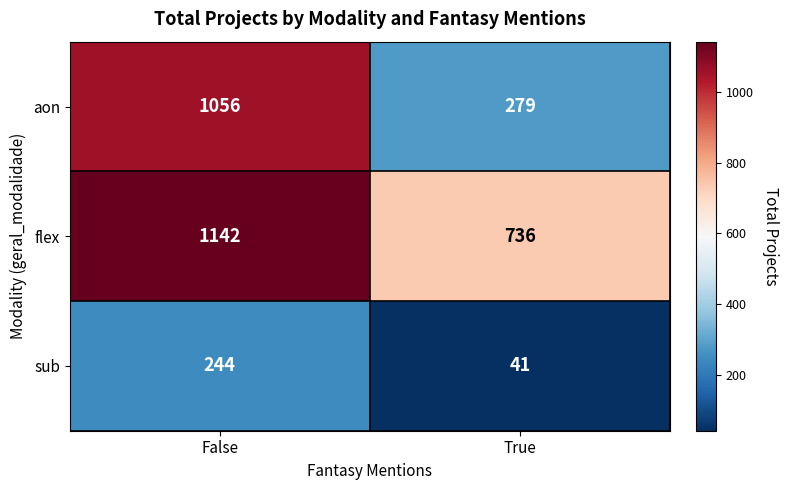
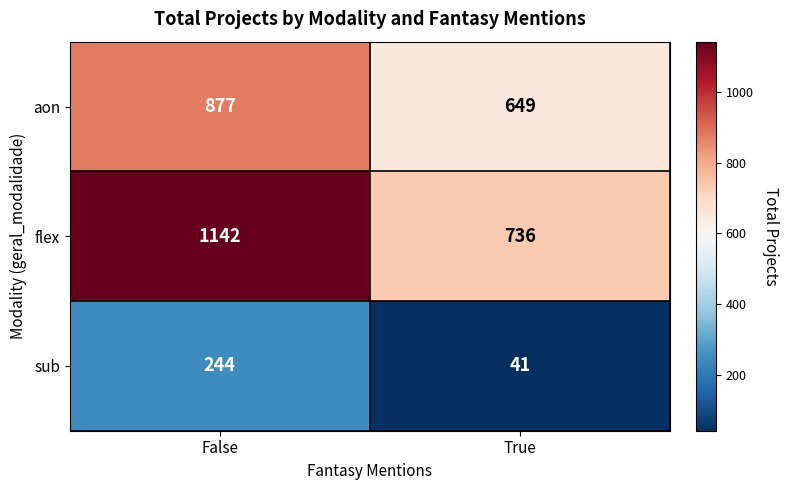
  {
    "aon": {
-     "False": 1056,
-     "True": 279
+     "False": 877,
+     "True": 649
    },
    "flex": {
      "False": 1142,
      "True": 736
    },
    "sub": {
      "False": 244,
      "True": 41
    }
  }
